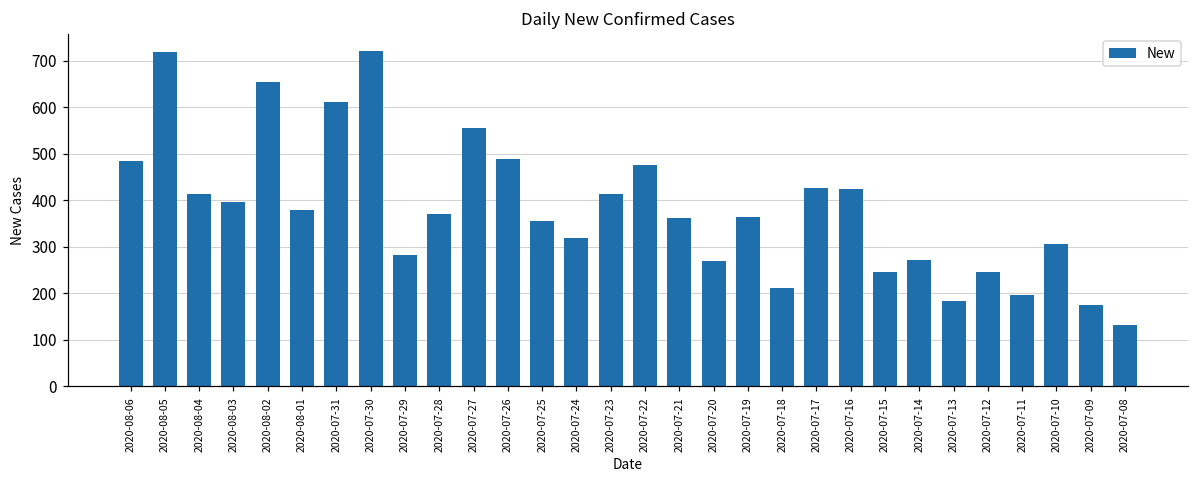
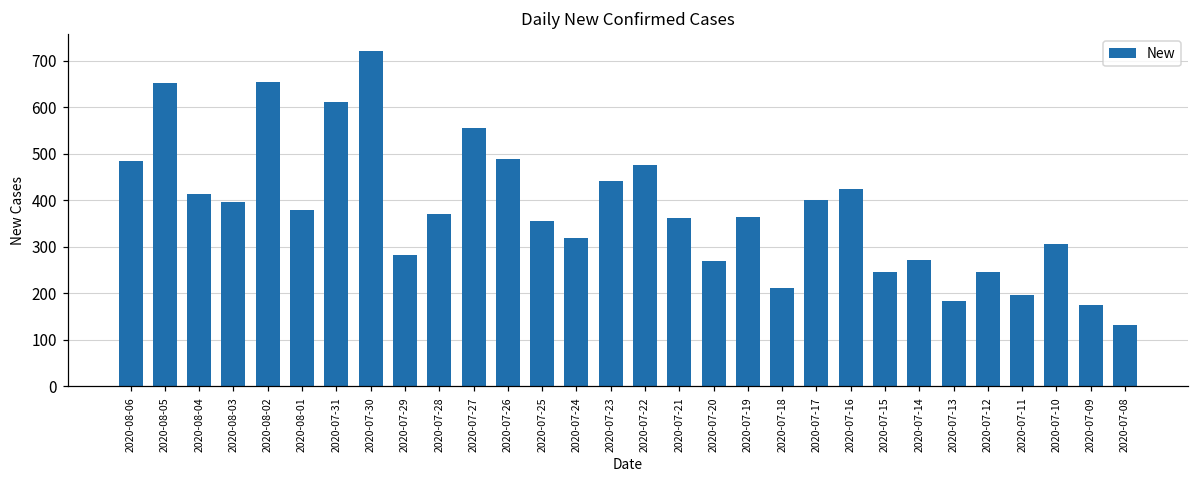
  {
    "2020-08-06": 490,
-   "2020-08-05": 720,
+   "2020-08-05": 650,
    "2020-08-04": 410,
    "2020-08-03": 400,
    "2020-08-02": 650,
    "2020-08-01": 380,
    "2020-07-31": 610,
    "2020-07-30": 720,
    "2020-07-29": 280,
    "2020-07-28": 370,
    "2020-07-27": 560,
    "2020-07-26": 490,
    "2020-07-25": 360,
    "2020-07-24": 320,
-   "2020-07-23": 410,
+   "2020-07-23": 440,
    "2020-07-22": 480,
    "2020-07-21": 360,
    "2020-07-20": 270,
    "2020-07-19": 360,
    "2020-07-18": 210,
-   "2020-07-17": 430,
+   "2020-07-17": 400,
    "2020-07-16": 430,
    "2020-07-15": 250,
    "2020-07-14": 270,
    "2020-07-13": 180,
    "2020-07-12": 250,
    "2020-07-11": 200,
    "2020-07-10": 310,
    "2020-07-09": 180,
    "2020-07-08": 130
  }
